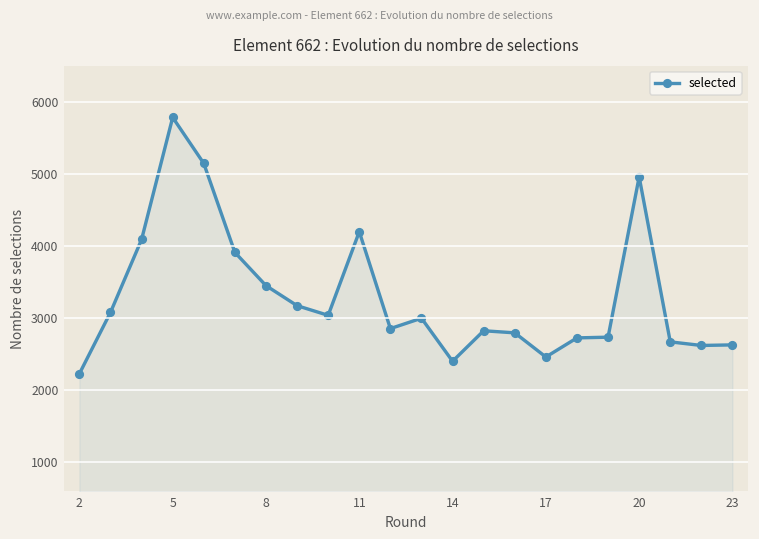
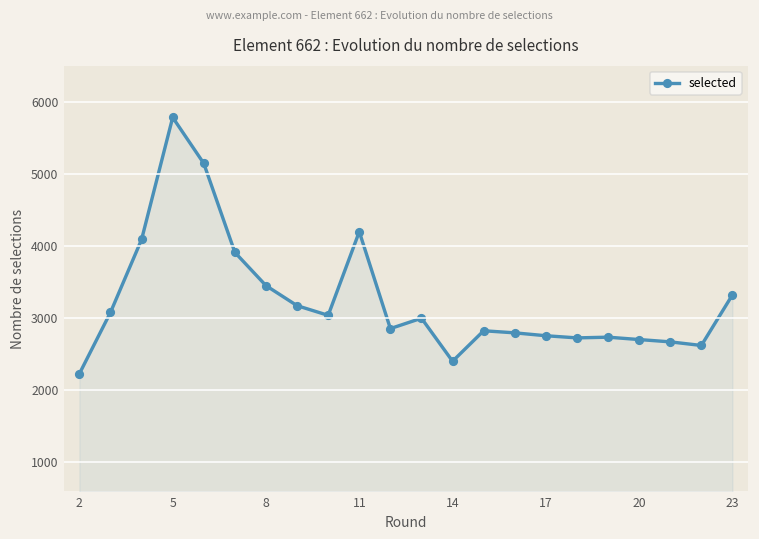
  {
    "2": 2200,
    "5": 5800,
    "8": 3500,
    "11": 4200,
    "14": 2400,
-   "17": 2500,
-   "20": 5000,
-   "23": 2600
+   "17": 2800,
+   "20": 2700,
+   "23": 3300
  }
